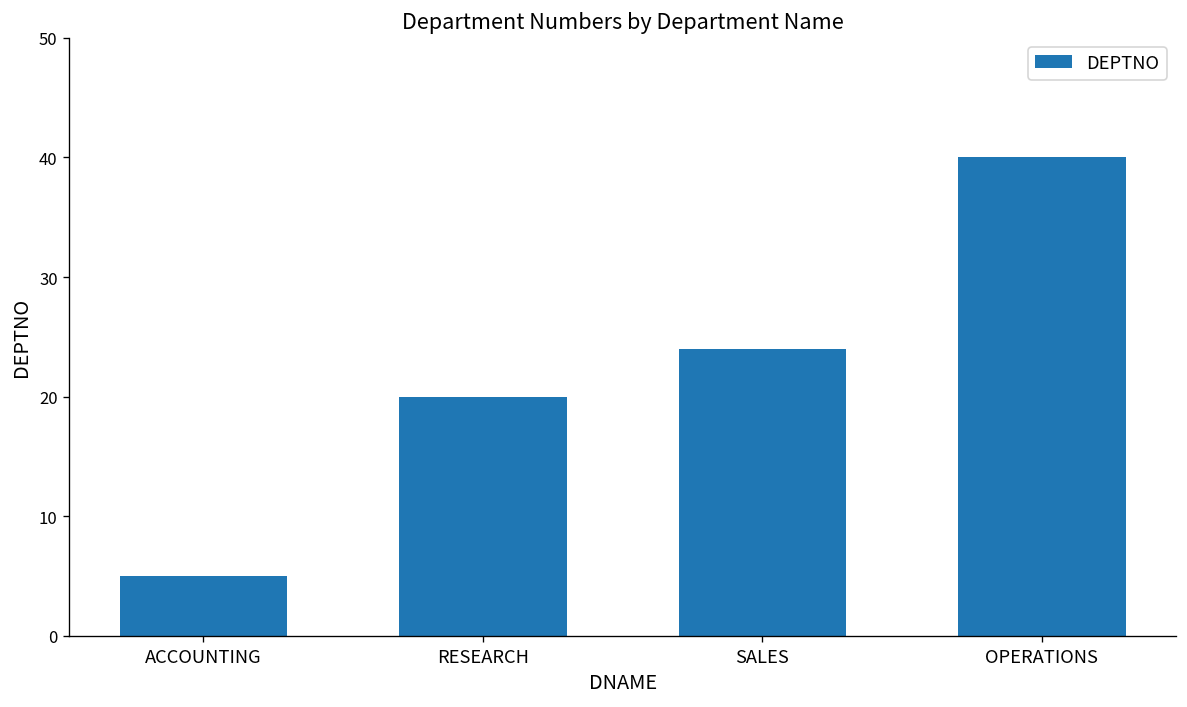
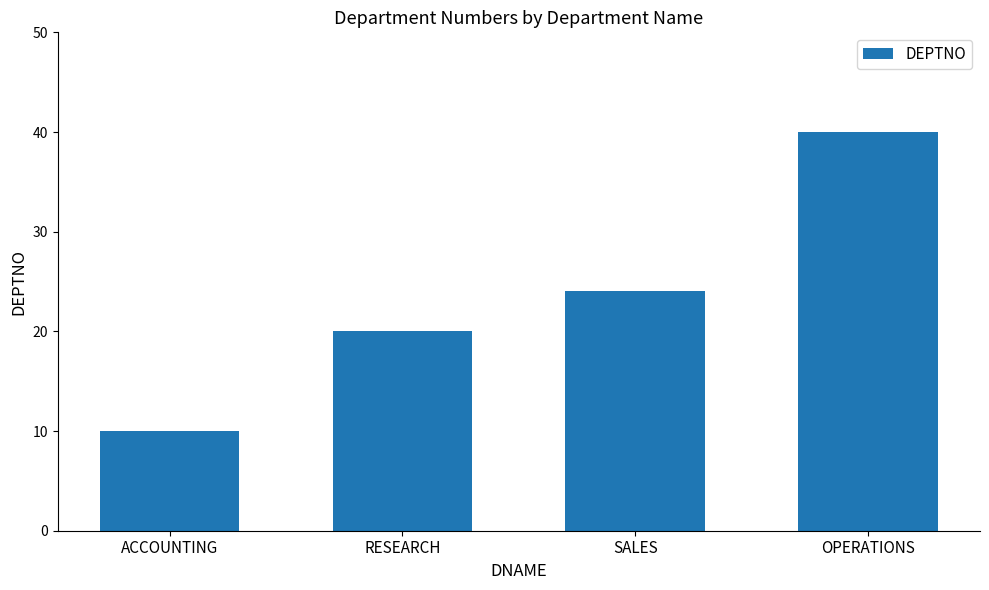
  {
-   "ACCOUNTING": 5,
+   "ACCOUNTING": 10,
    "RESEARCH": 20,
    "SALES": 24,
    "OPERATIONS": 40
  }
